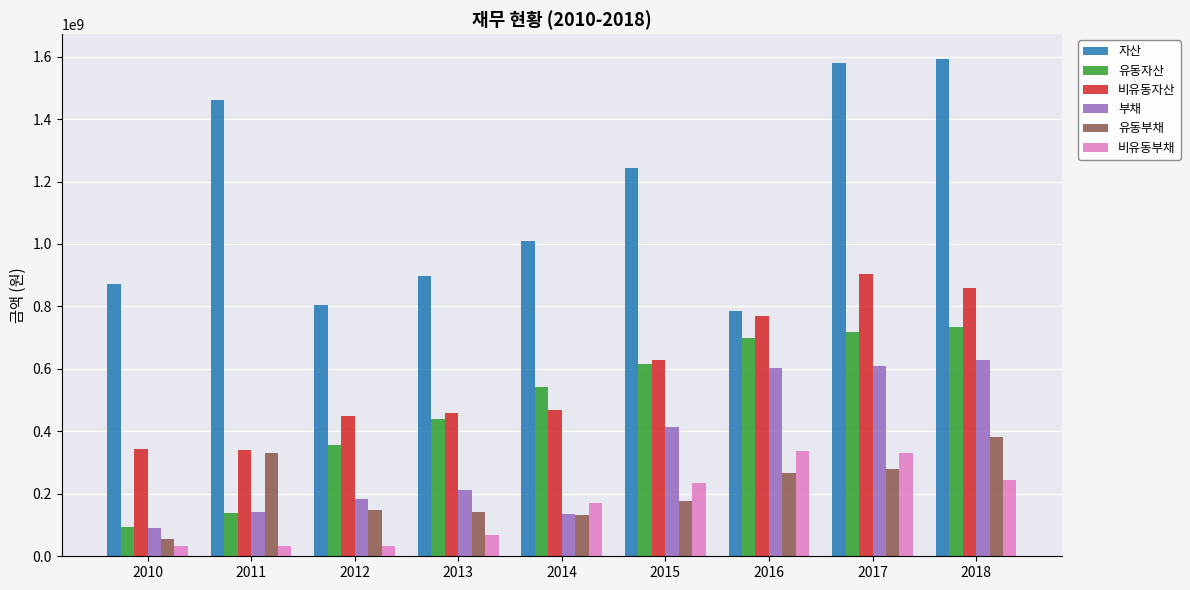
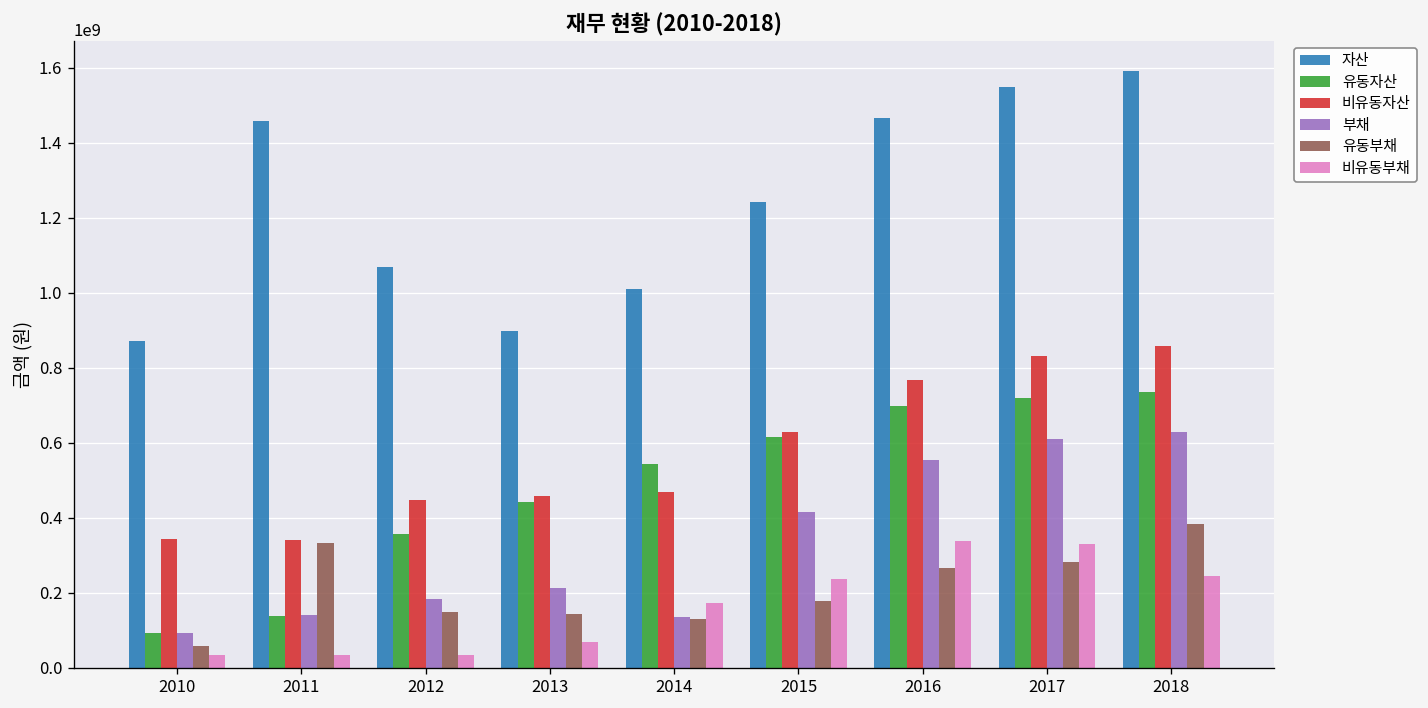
  {
    "자산": {
      "2010": 870000000,
      "2011": 1460000000,
-     "2012": 800000000,
+     "2012": 1070000000,
      "2013": 900000000,
      "2014": 1010000000,
      "2015": 1240000000,
-     "2016": 780000000,
-     "2017": 1580000000,
+     "2016": 1470000000,
+     "2017": 1550000000,
      "2018": 1590000000
    },
    "유동자산": {
      "2010": 90000000,
      "2011": 140000000,
      "2012": 360000000,
      "2013": 440000000,
      "2014": 540000000,
      "2015": 610000000,
      "2016": 700000000,
      "2017": 720000000,
      "2018": 730000000
    },
    "비유동자산": {
      "2010": 340000000,
      "2011": 340000000,
      "2012": 450000000,
      "2013": 460000000,
      "2014": 470000000,
      "2015": 630000000,
      "2016": 770000000,
-     "2017": 900000000,
+     "2017": 830000000,
      "2018": 860000000
    },
    "부채": {
      "2010": 90000000,
      "2011": 140000000,
      "2012": 180000000,
      "2013": 210000000,
      "2014": 140000000,
      "2015": 410000000,
-     "2016": 600000000,
+     "2016": 550000000,
      "2017": 610000000,
      "2018": 630000000
    },
    "유동부채": {
      "2010": 60000000,
      "2011": 330000000,
      "2012": 150000000,
      "2013": 140000000,
      "2014": 130000000,
      "2015": 180000000,
      "2016": 270000000,
      "2017": 280000000,
      "2018": 380000000
    },
    "비유동부채": {
      "2010": 30000000,
      "2011": 30000000,
      "2012": 30000000,
      "2013": 70000000,
      "2014": 170000000,
      "2015": 240000000,
      "2016": 340000000,
      "2017": 330000000,
      "2018": 250000000
    }
  }
